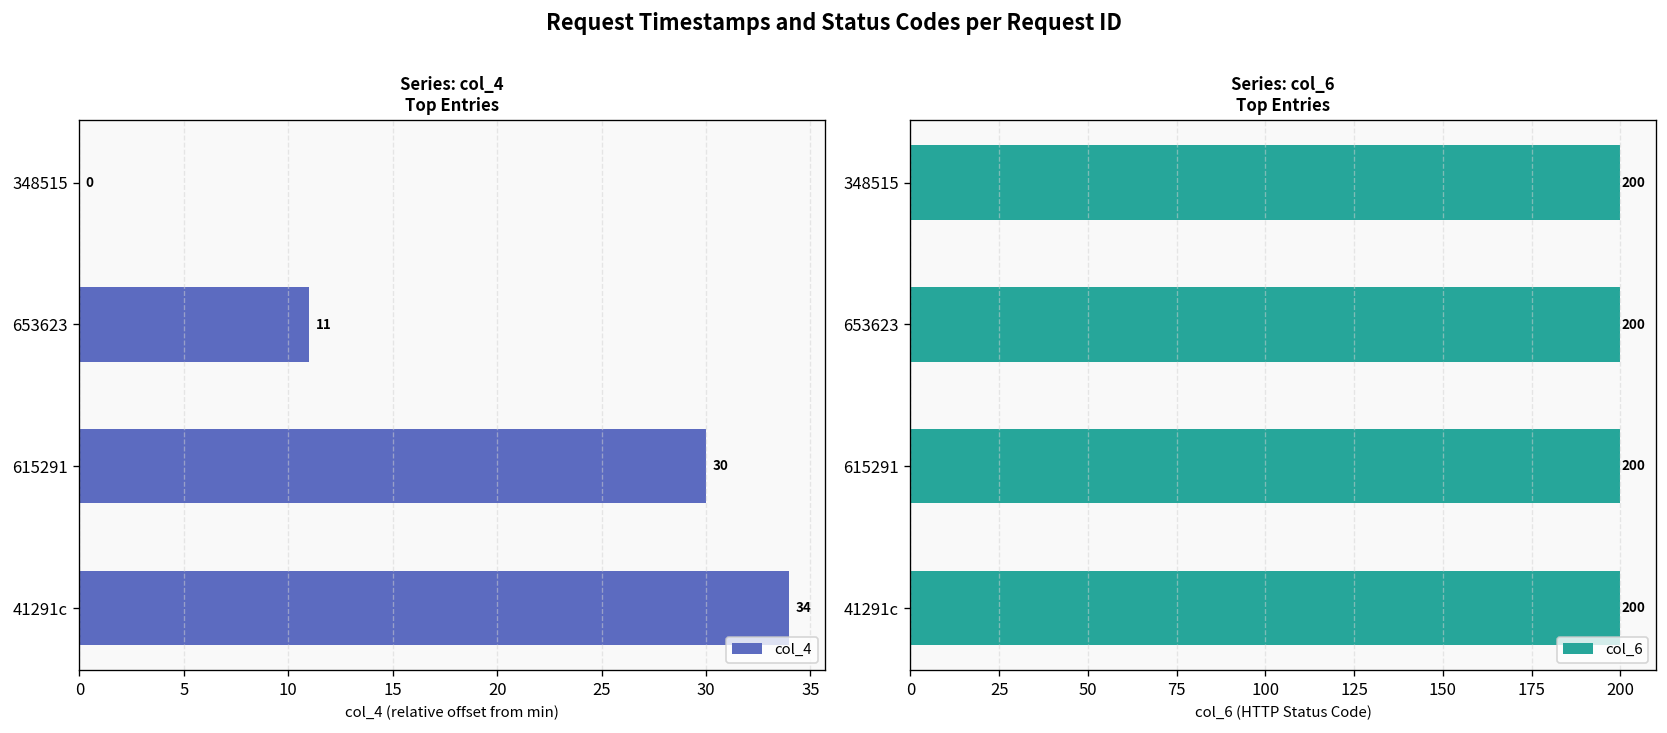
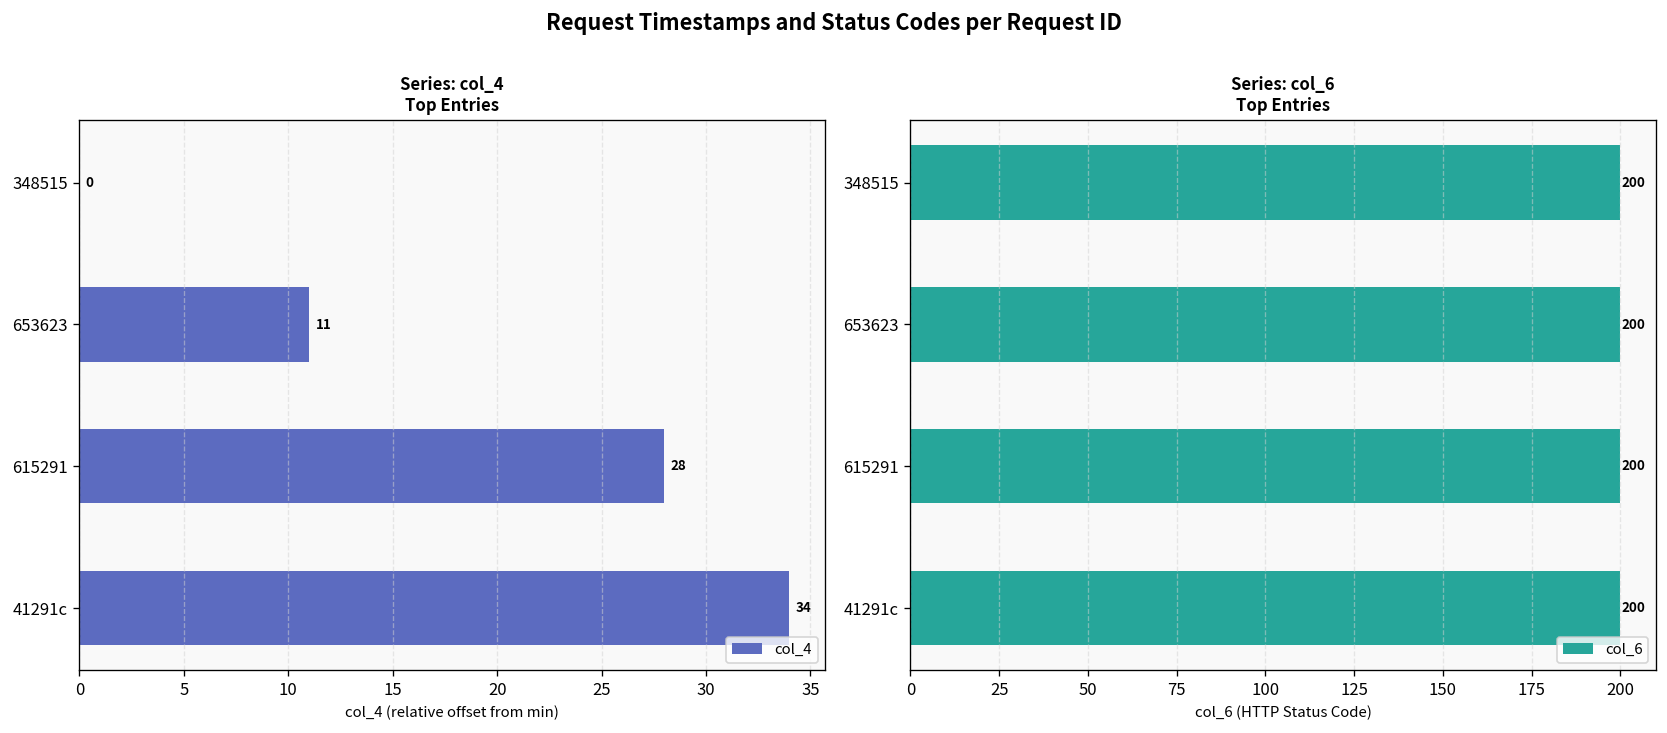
  {
    "Series: col_4 Top Entries": {
      "348515": 0,
      "653623": 11,
-     "615291": 30,
+     "615291": 28,
      "41291c": 34
    },
    "Series: col_6 Top Entries": {
      "348515": 200,
      "653623": 200,
      "615291": 200,
      "41291c": 200
    }
  }
